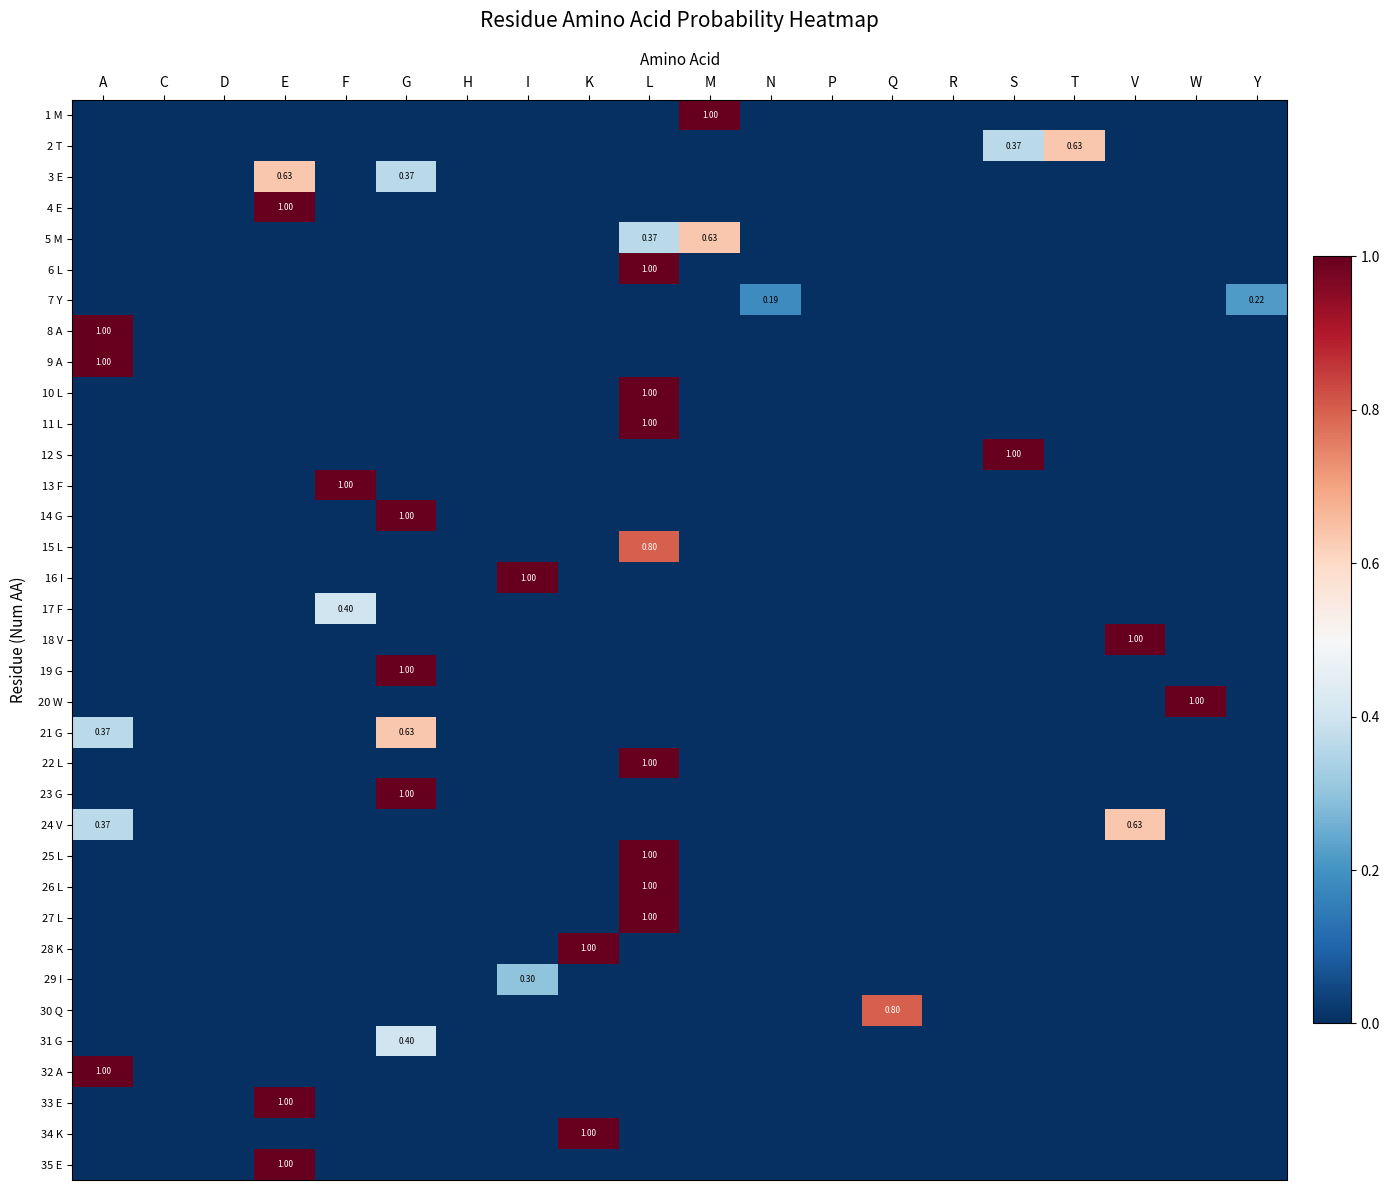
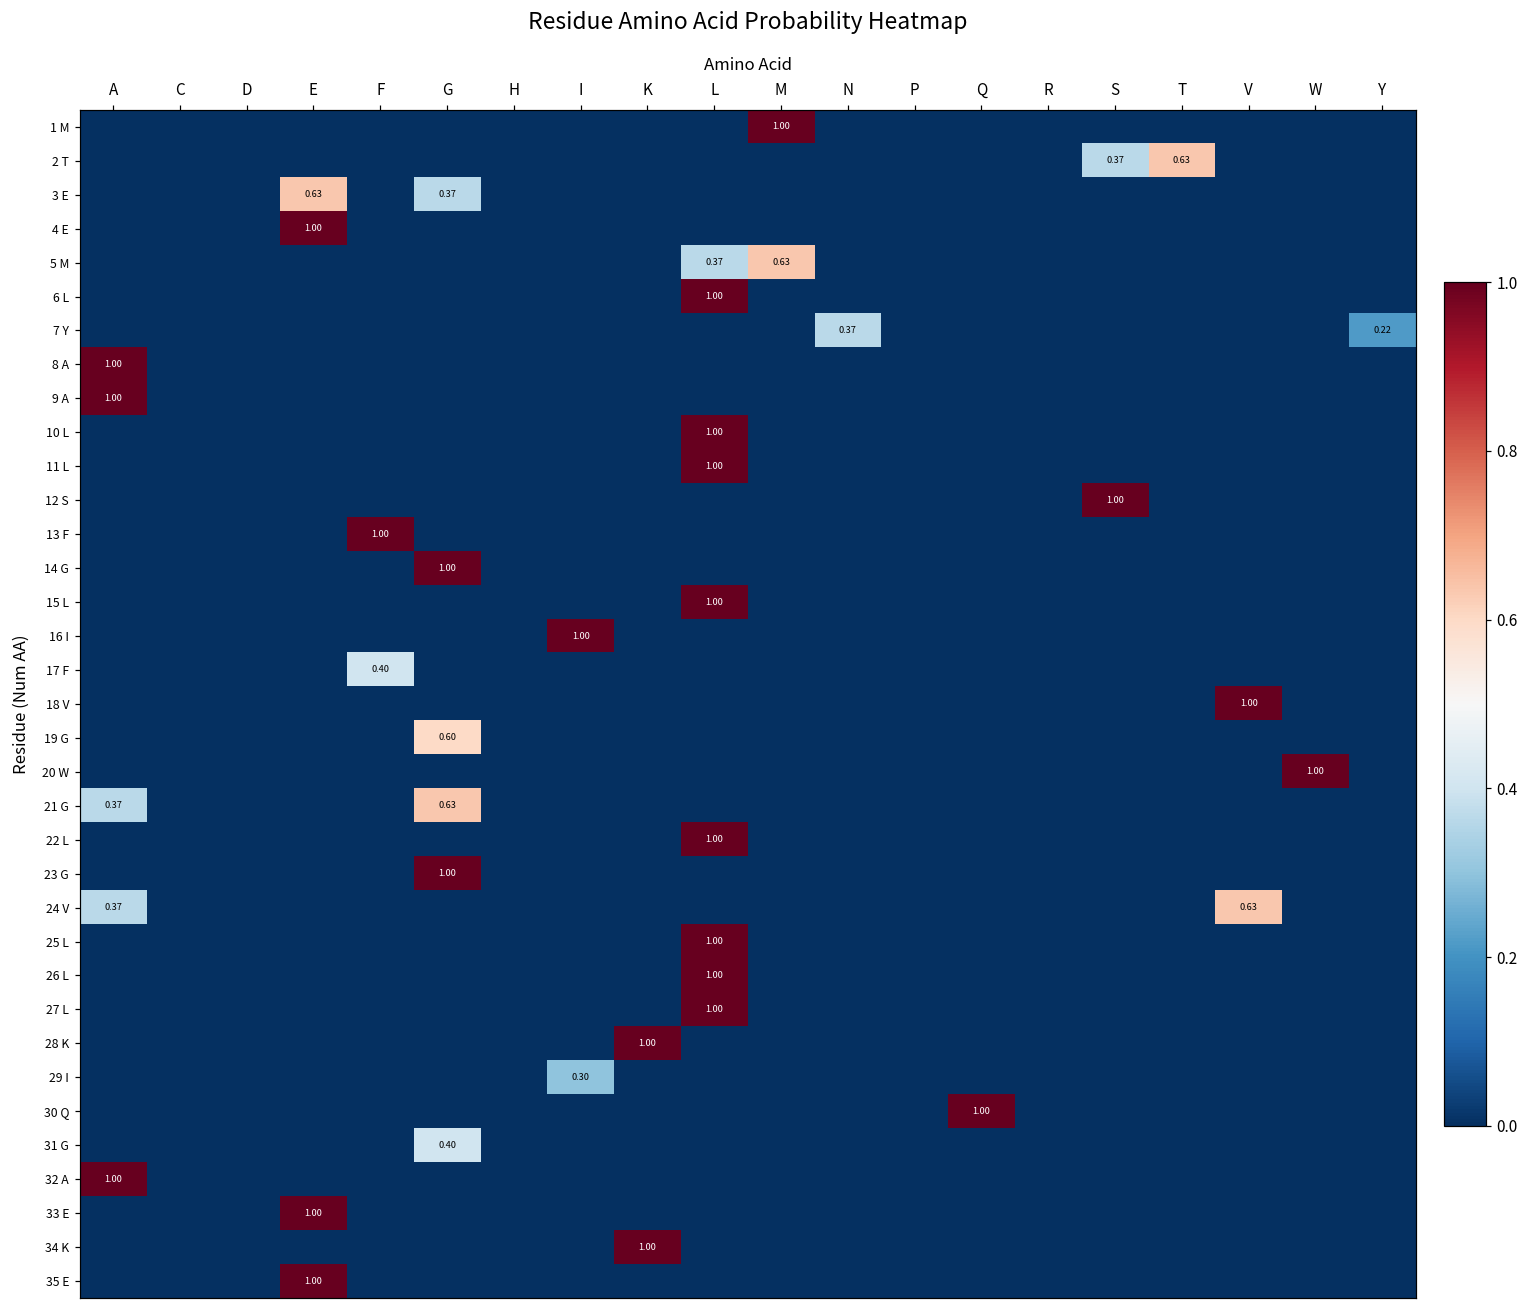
  {
    "1 M": {
      "M": 1.00
    },
    "2 T": {
      "S": 0.37,
      "T": 0.63
    },
    "3 E": {
      "E": 0.63,
      "G": 0.37
    },
    "4 E": {
      "E": 1.00
    },
    "5 M": {
      "L": 0.37,
      "M": 0.63
    },
    "6 L": {
      "L": 1.00
    },
    "7 Y": {
-     "N": 0.19,
+     "N": 0.37,
      "Y": 0.22
    },
    "8 A": {
      "A": 1.00
    },
    "9 A": {
      "A": 1.00
    },
    "10 L": {
      "L": 1.00
    },
    "11 L": {
      "L": 1.00
    },
    "12 S": {
      "S": 1.00
    },
    "13 F": {
      "F": 1.00
    },
    "14 G": {
      "G": 1.00
    },
    "15 L": {
-     "L": 0.80
+     "L": 1.00
    },
    "16 I": {
      "I": 1.00
    },
    "17 F": {
      "F": 0.40
    },
    "18 V": {
      "V": 1.00
    },
    "19 G": {
-     "G": 1.00
+     "G": 0.60
    },
    "20 W": {
      "W": 1.00
    },
    "21 G": {
      "A": 0.37,
      "G": 0.63
    },
    "22 L": {
      "L": 1.00
    },
    "23 G": {
      "G": 1.00
    },
    "24 V": {
      "A": 0.37,
      "V": 0.63
    },
    "25 L": {
      "L": 1.00
    },
    "26 L": {
      "L": 1.00
    },
    "27 L": {
      "L": 1.00
    },
    "28 K": {
      "K": 1.00
    },
    "29 I": {
      "I": 0.30
    },
    "30 Q": {
-     "Q": 0.80
+     "Q": 1.00
    },
    "31 G": {
      "G": 0.40
    },
    "32 A": {
      "A": 1.00
    },
    "33 E": {
      "E": 1.00
    },
    "34 K": {
      "K": 1.00
    },
    "35 E": {
      "E": 1.00
    }
  }
